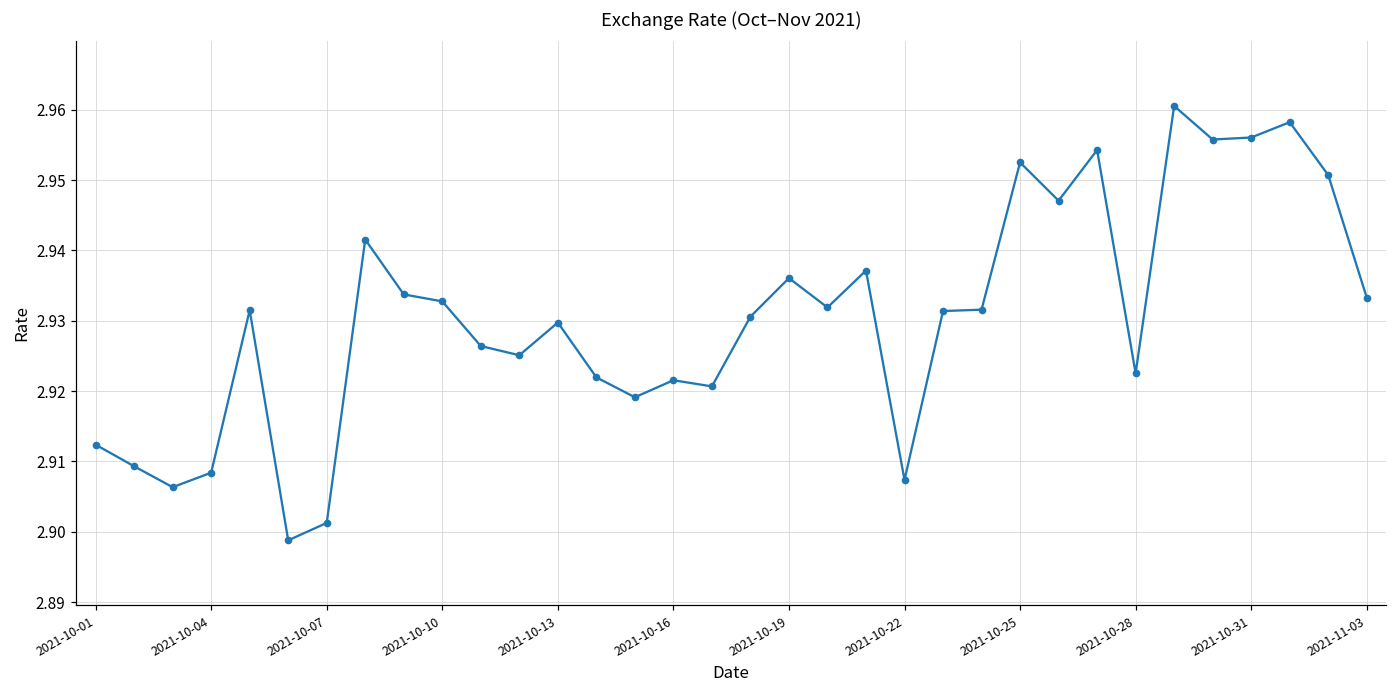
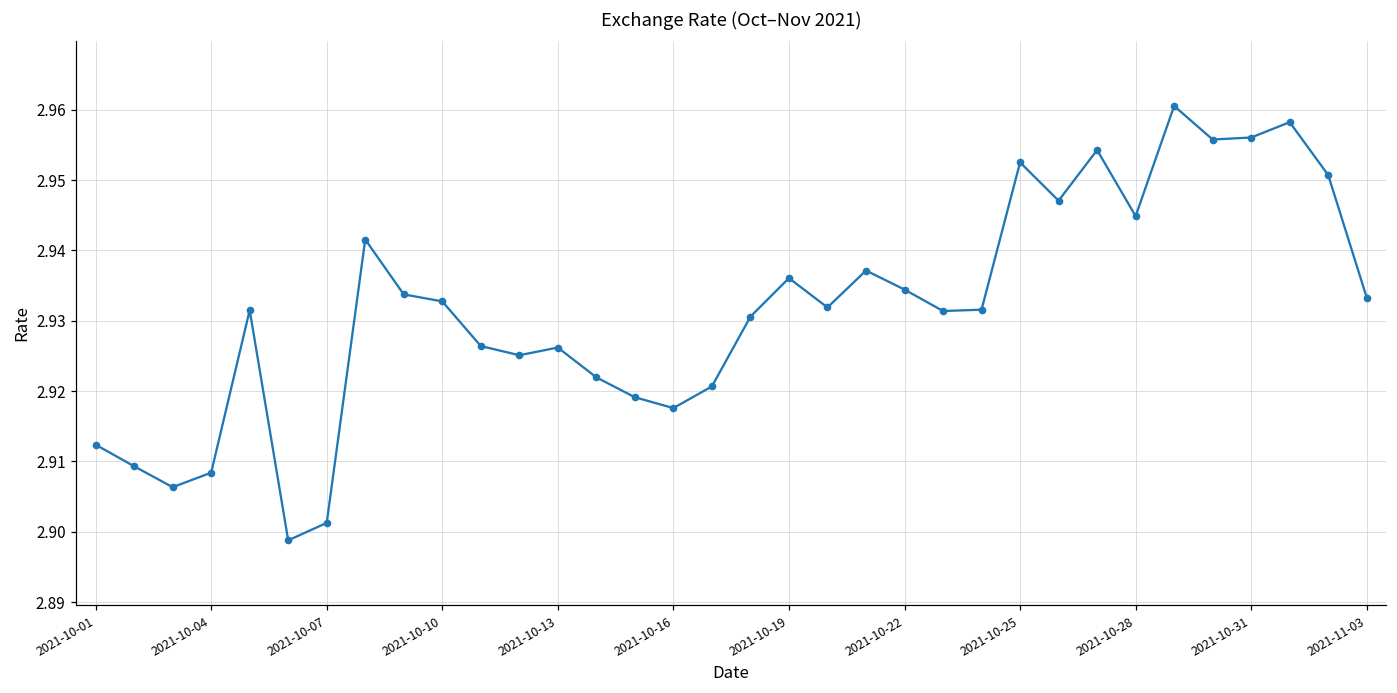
  {
    "2021-10-01": 2.912,
    "2021-10-04": 2.908,
    "2021-10-07": 2.901,
    "2021-10-10": 2.933,
-   "2021-10-13": 2.930,
-   "2021-10-16": 2.922,
+   "2021-10-13": 2.926,
+   "2021-10-16": 2.918,
    "2021-10-19": 2.936,
-   "2021-10-22": 2.907,
+   "2021-10-22": 2.934,
    "2021-10-25": 2.953,
-   "2021-10-28": 2.923,
+   "2021-10-28": 2.945,
    "2021-10-31": 2.956,
    "2021-11-03": 2.933
  }
